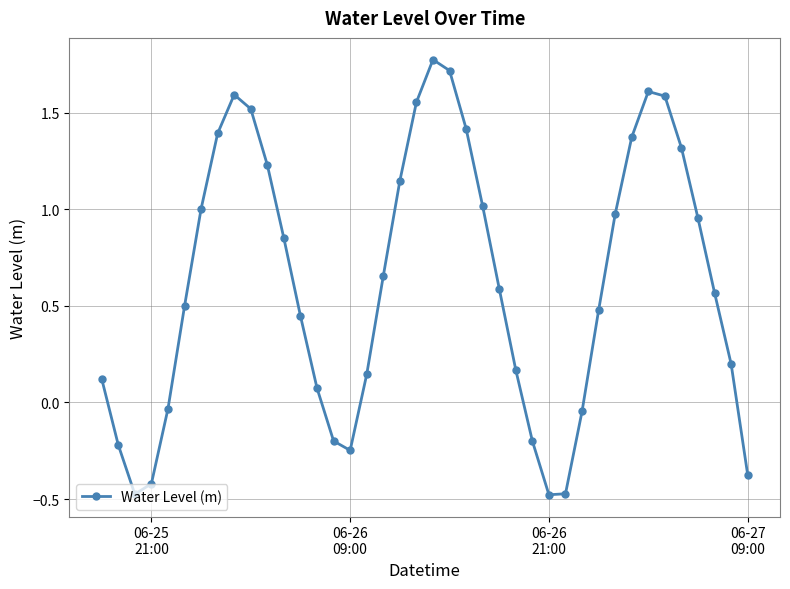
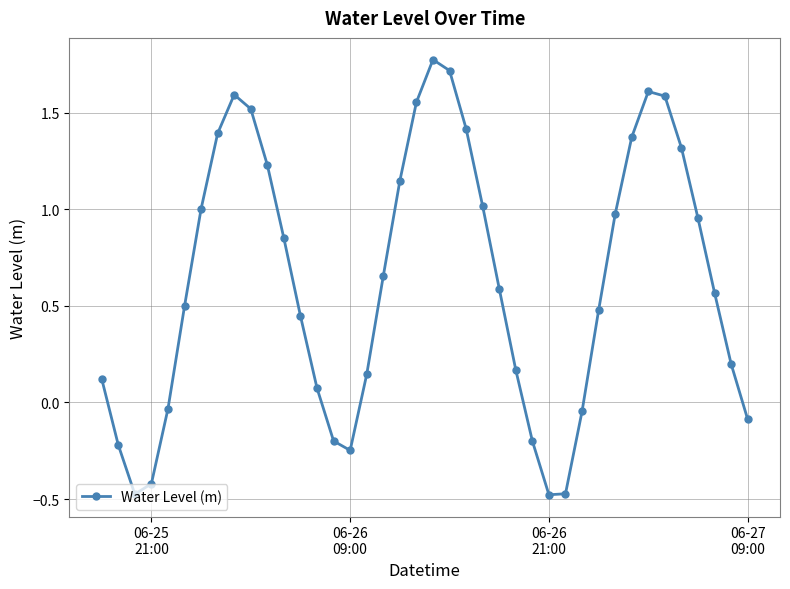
  {
    "06-25 21:00": -0.42,
    "06-26 09:00": -0.25,
    "06-26 21:00": -0.48,
-   "06-27 09:00": -0.37
+   "06-27 09:00": -0.09
  }
